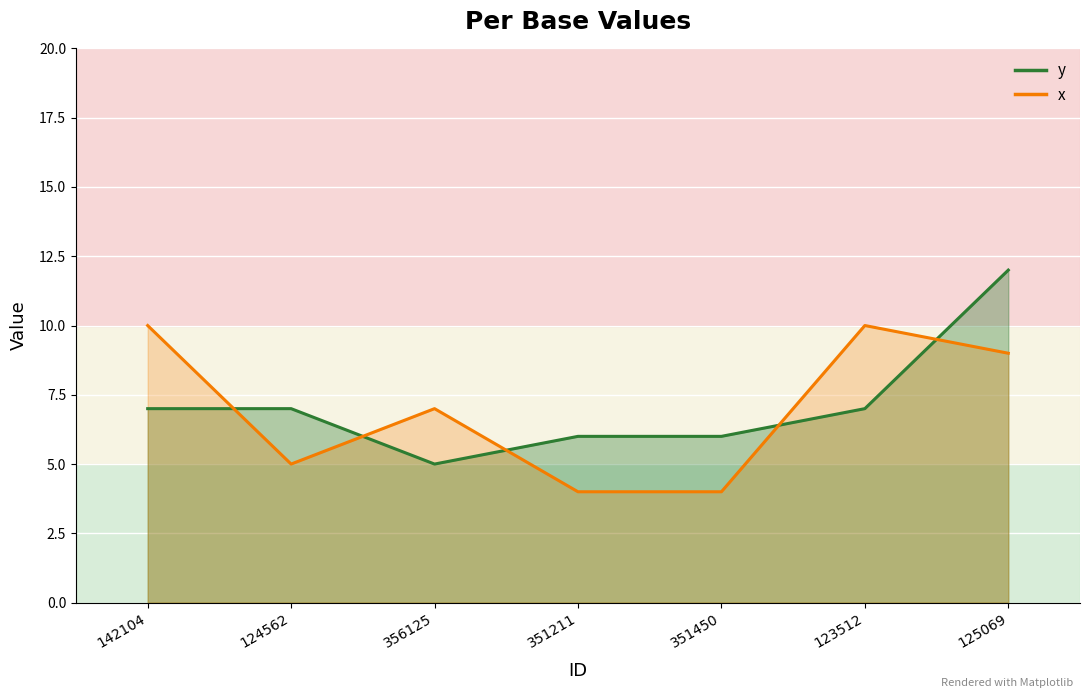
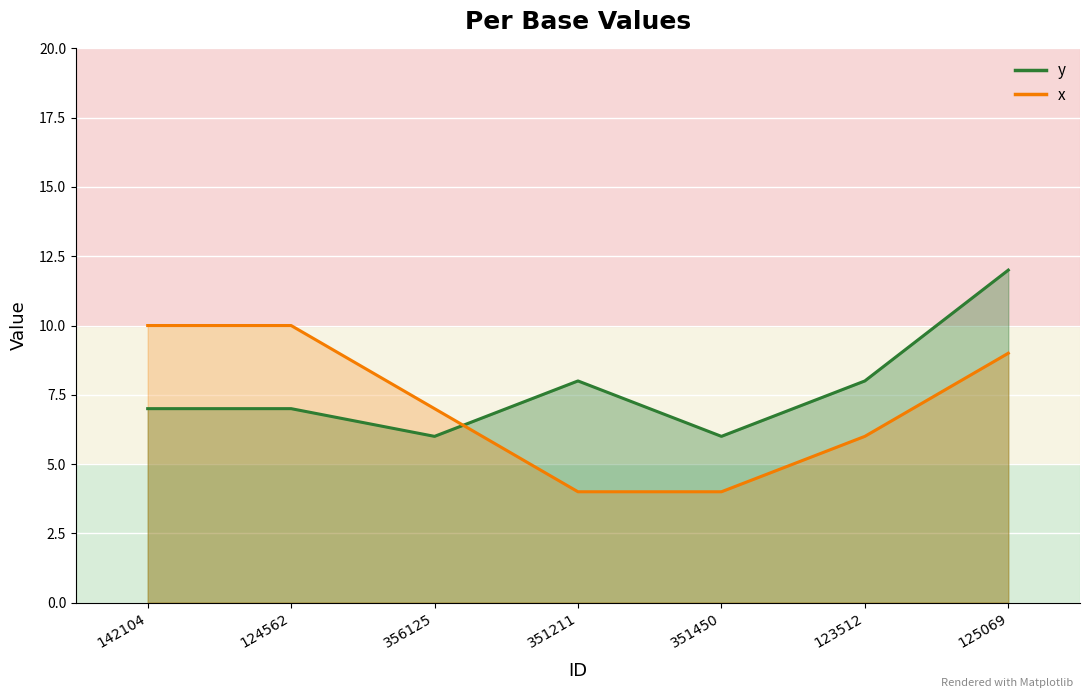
  {
    "y": {
      "142104": 7,
      "124562": 7,
-     "356125": 5,
-     "351211": 6,
+     "356125": 6,
+     "351211": 8,
      "351450": 6,
-     "123512": 7,
+     "123512": 8,
      "125069": 12
    },
    "x": {
      "142104": 10,
-     "124562": 5,
+     "124562": 10,
      "356125": 7,
      "351211": 4,
      "351450": 4,
-     "123512": 10,
+     "123512": 6,
      "125069": 9
    }
  }
